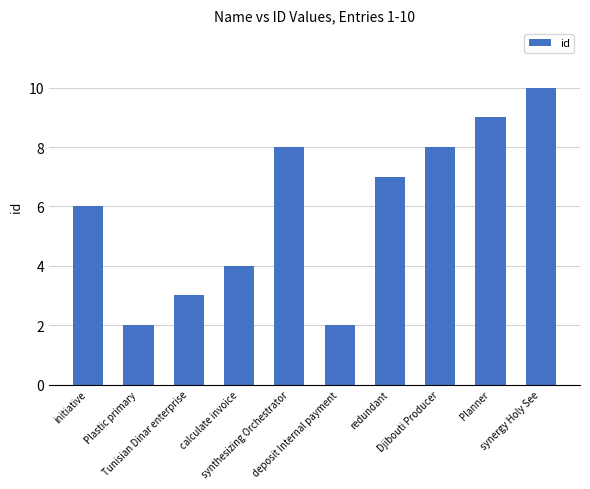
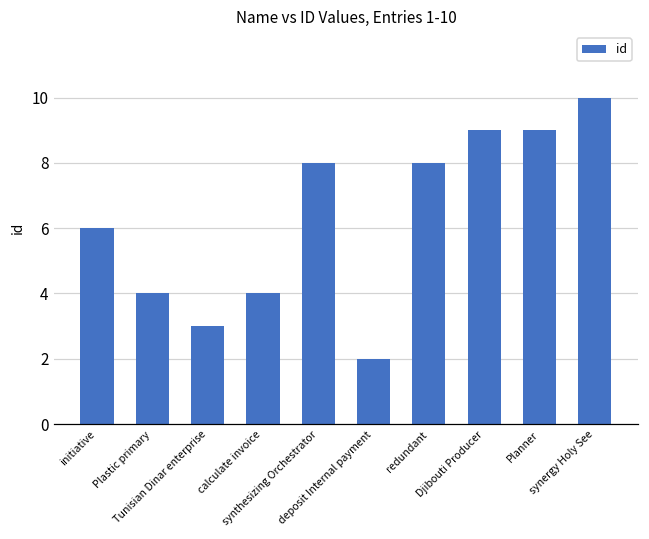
  {
    "initiative": 6,
-   "Plastic primary": 2,
+   "Plastic primary": 4,
    "Tunisian Dinar enterprise": 3,
    "calculate invoice": 4,
    "synthesizing Orchestrator": 8,
    "deposit Internal payment": 2,
-   "redundant": 7,
-   "Djibouti Producer": 8,
+   "redundant": 8,
+   "Djibouti Producer": 9,
    "Planner": 9,
    "synergy Holy See": 10
  }
